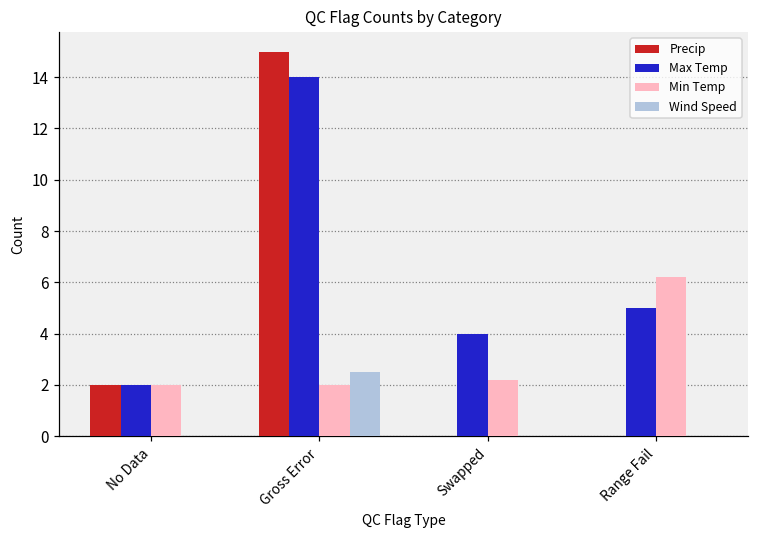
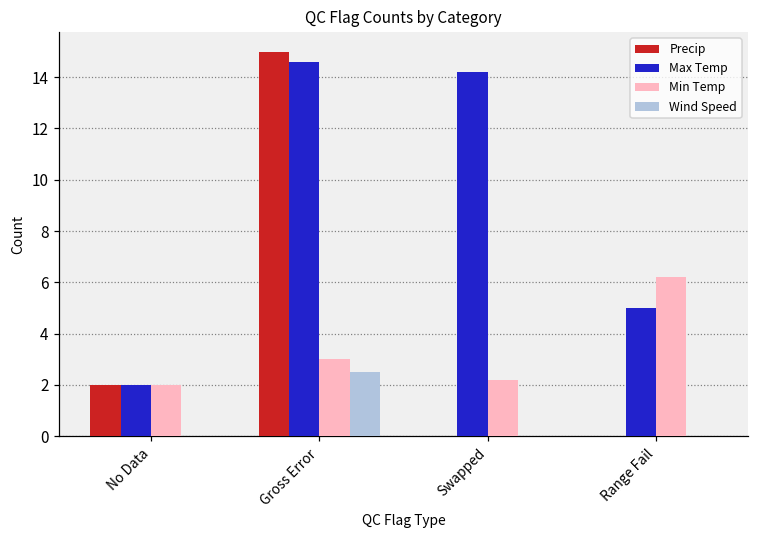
  {
    "Precip": {
      "No Data": 2.0,
      "Gross Error": 15.0,
      "Swapped": 0.0,
      "Range Fail": 0.0
    },
    "Max Temp": {
      "No Data": 2.0,
-     "Gross Error": 14.0,
-     "Swapped": 4.0,
+     "Gross Error": 14.6,
+     "Swapped": 14.2,
      "Range Fail": 5.0
    },
    "Min Temp": {
      "No Data": 2,
-     "Gross Error": 2,
+     "Gross Error": 3,
      "Swapped": 2.2,
      "Range Fail": 6.2
    },
    "Wind Speed": {
      "No Data": 0.0,
      "Gross Error": 2.5,
      "Swapped": 0.0,
      "Range Fail": 0.0
    }
  }
